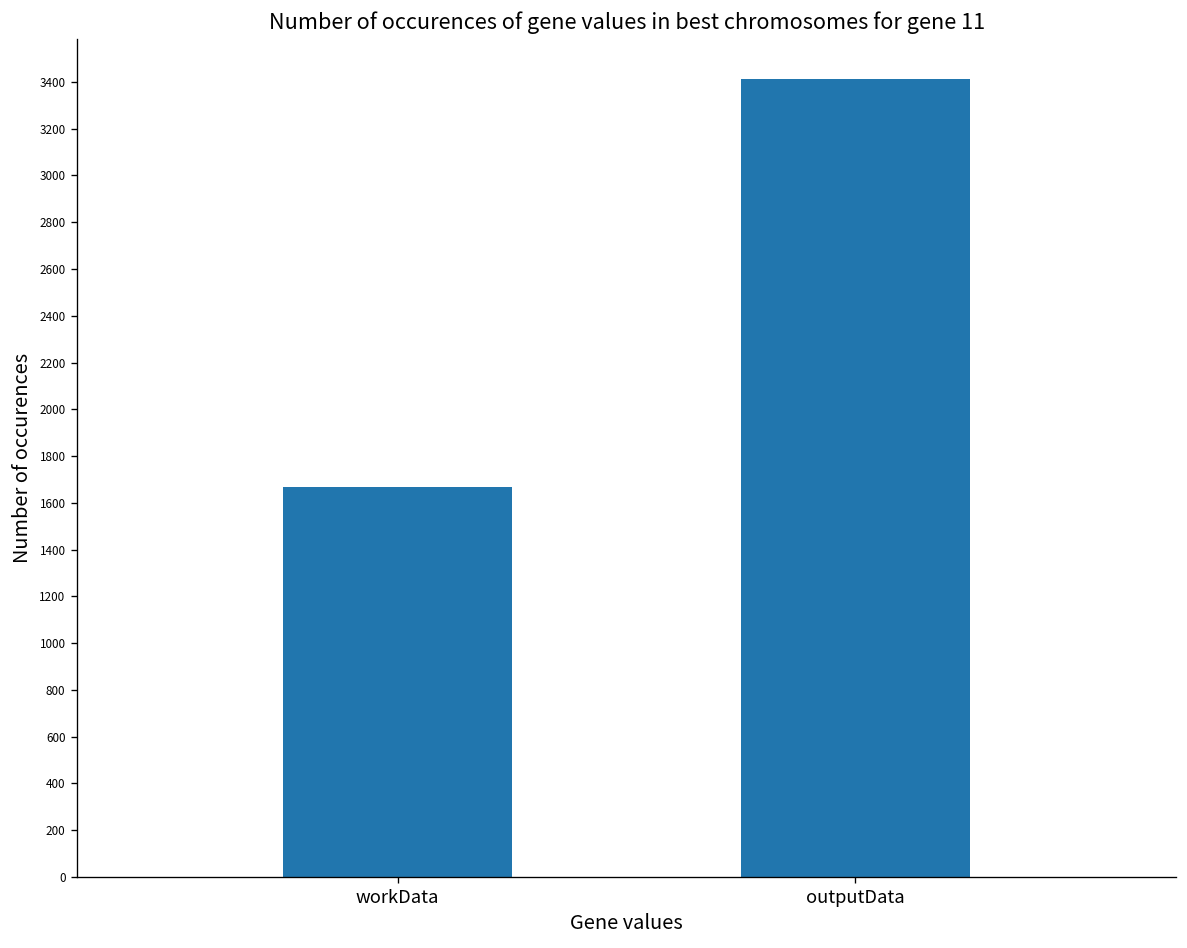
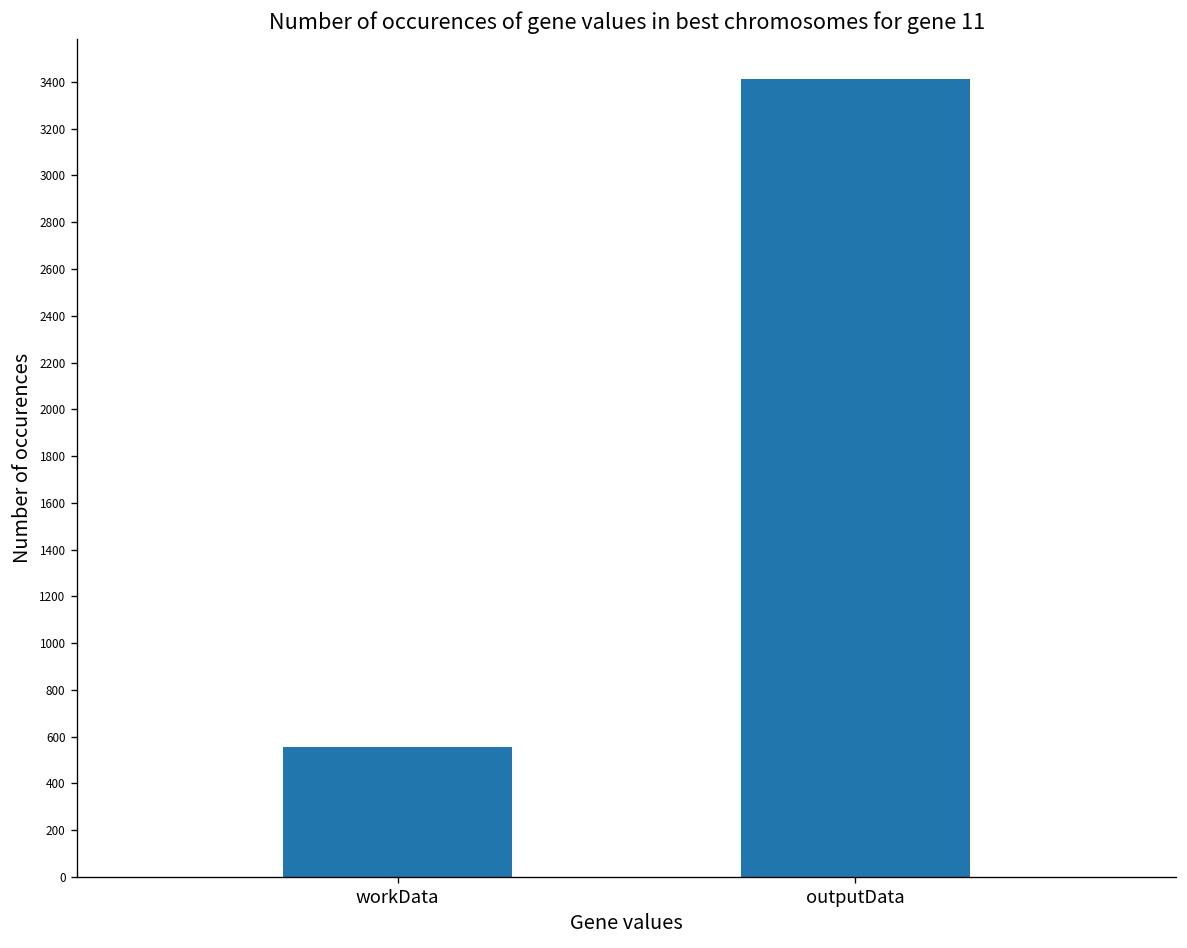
  {
-   "workData": 1670,
+   "workData": 560,
    "outputData": 3410
  }
